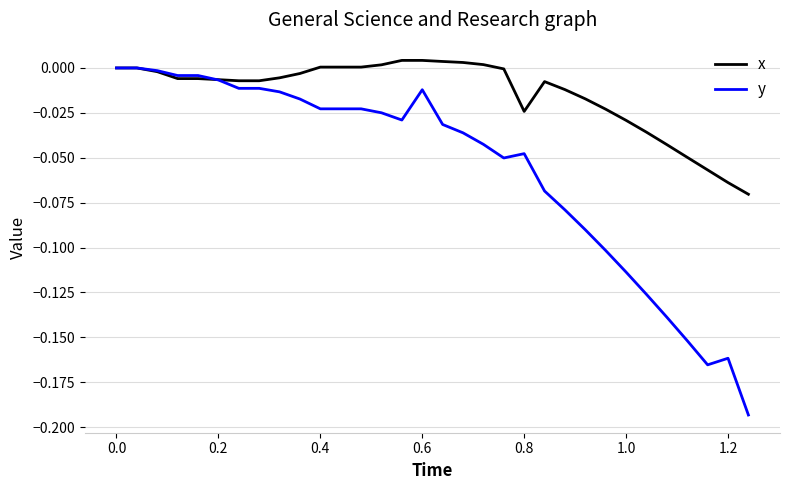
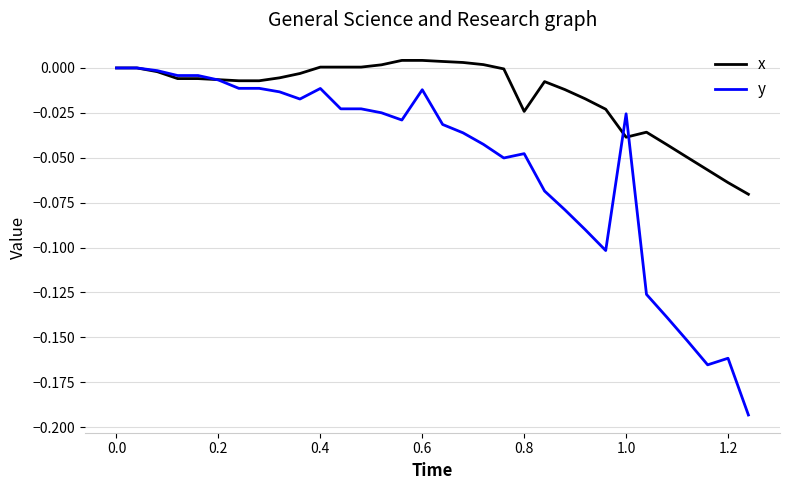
  {
    "x": {
      "0.4": 0.000,
      "0.6": 0.004,
      "0.8": -0.024,
-     "1.0": -0.029,
+     "1.0": -0.039,
      "1.2": -0.064
    },
    "y": {
-     "0.4": -0.023,
+     "0.4": -0.011,
      "0.6": -0.012,
      "0.8": -0.048,
-     "1.0": -0.114,
+     "1.0": -0.026,
      "1.2": -0.162
    }
  }
